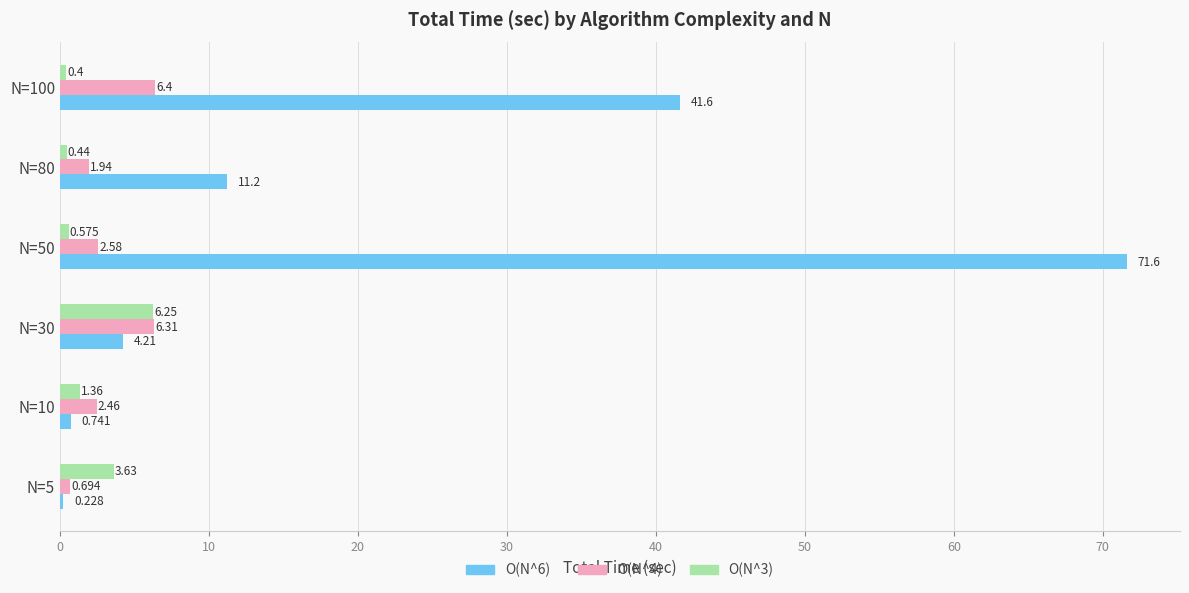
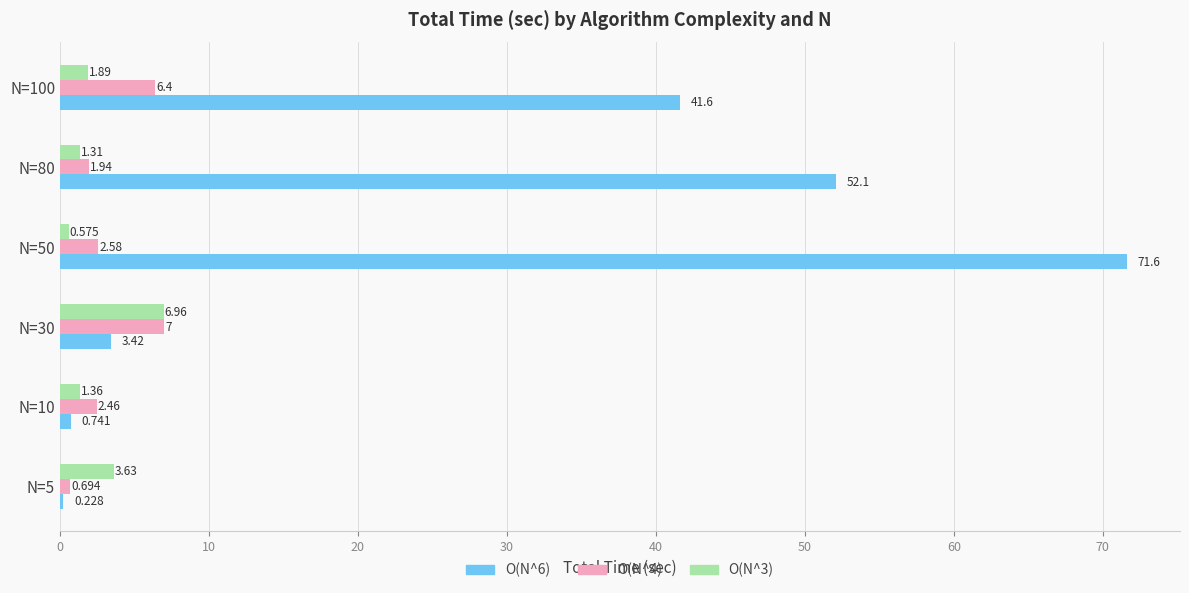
  {
    "O(N^6)": {
      "N=100": 41.6,
-     "N=80": 11.2,
+     "N=80": 52.1,
      "N=50": 71.6,
-     "N=30": 4.21,
+     "N=30": 3.42,
      "N=10": 0.741,
      "N=5": 0.228
    },
    "O(N^4)": {
      "N=100": 6.4,
      "N=80": 1.94,
      "N=50": 2.58,
-     "N=30": 6.31,
+     "N=30": 7,
      "N=10": 2.46,
      "N=5": 0.694
    },
    "O(N^3)": {
-     "N=100": 0.4,
-     "N=80": 0.44,
+     "N=100": 1.89,
+     "N=80": 1.31,
      "N=50": 0.575,
-     "N=30": 6.25,
+     "N=30": 6.96,
      "N=10": 1.36,
      "N=5": 3.63
    }
  }
